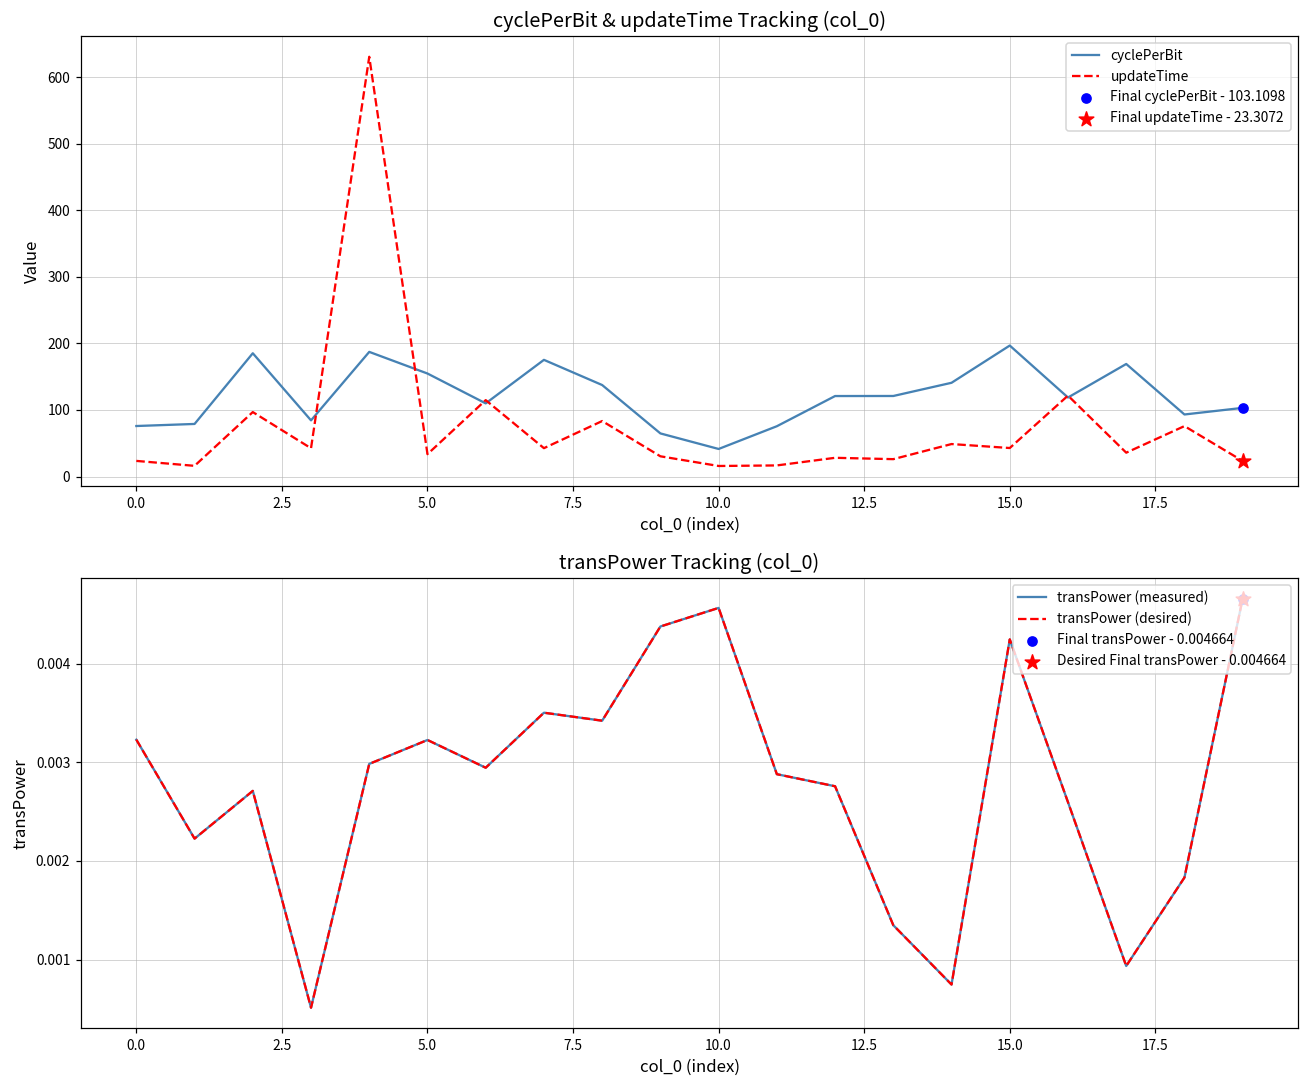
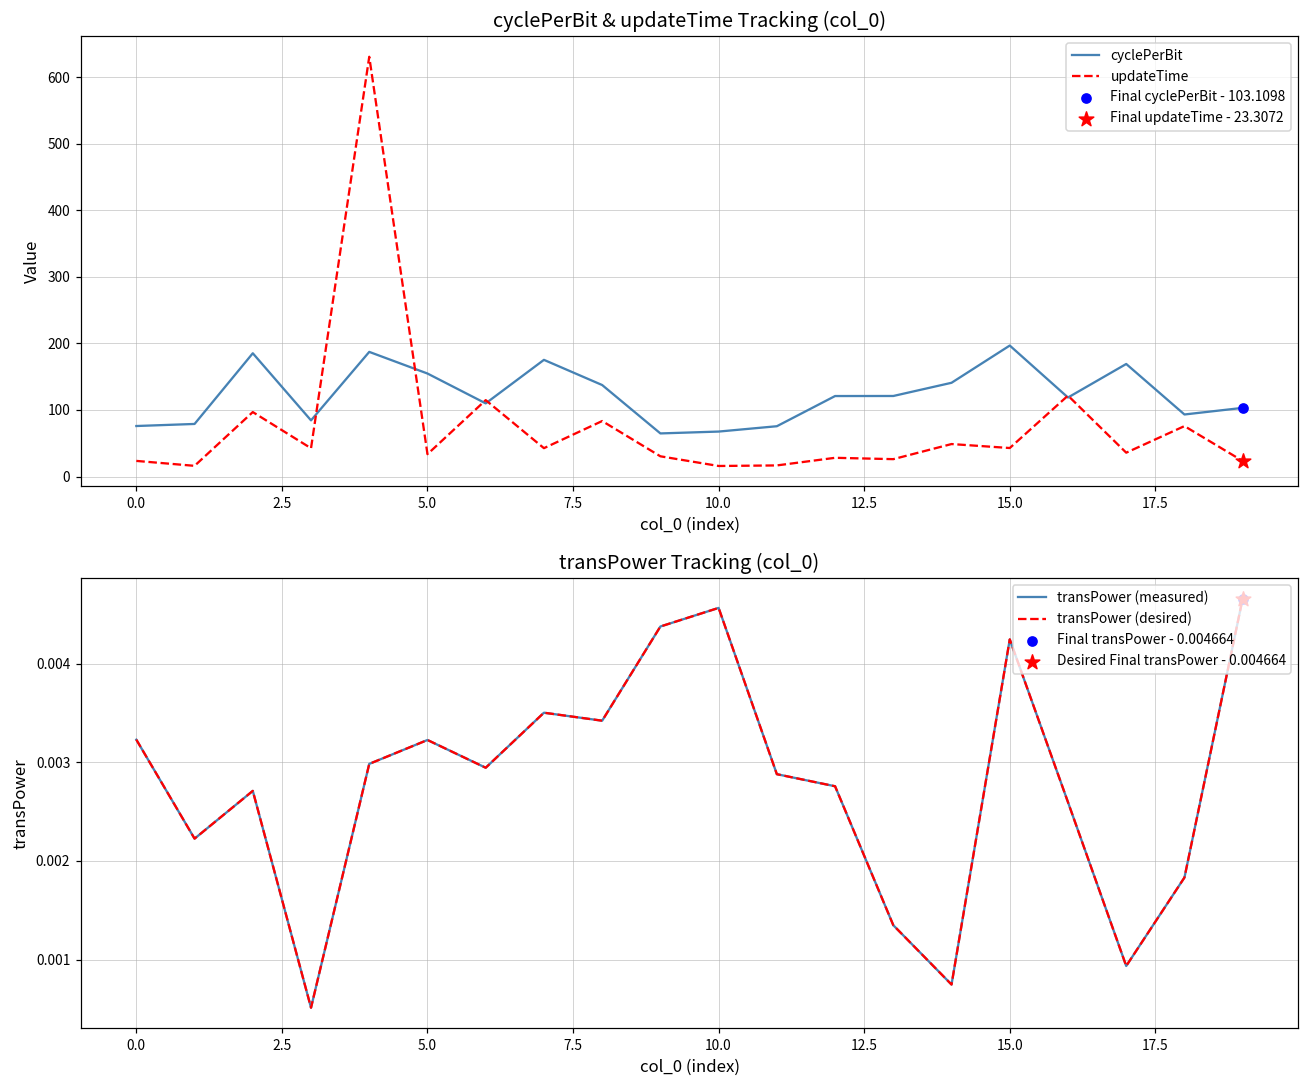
  {
    "cyclePerBit & updateTime Tracking (col_0)": {
      "cyclePerBit": {
        "0.0": 80,
        "5.0": 150,
-       "10.0": 40,
+       "10.0": 70,
        "15.0": 200
      }
    }
  }
